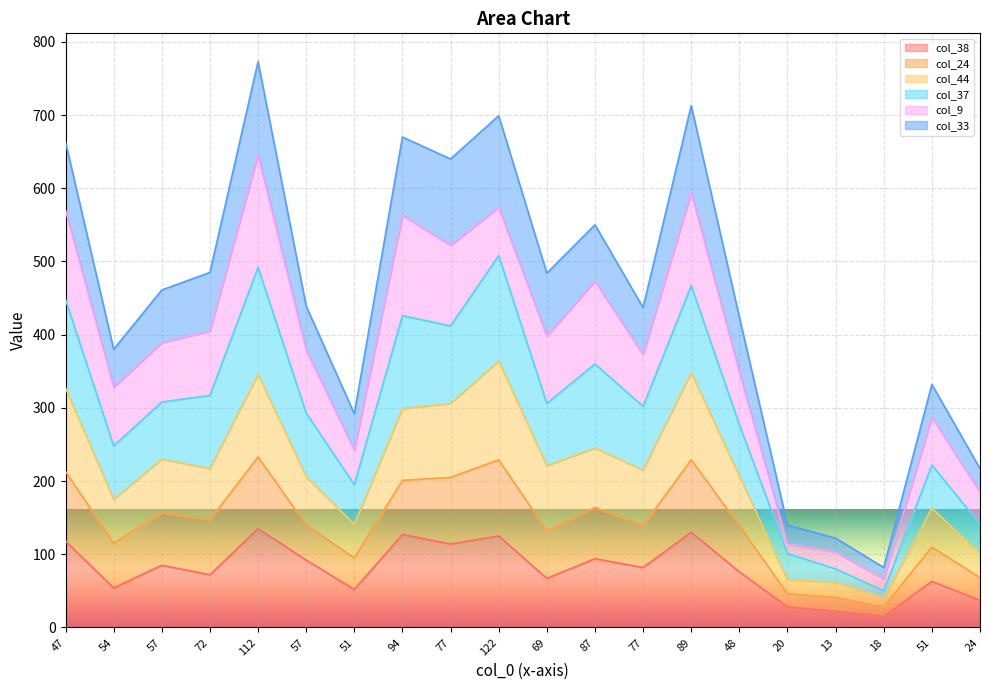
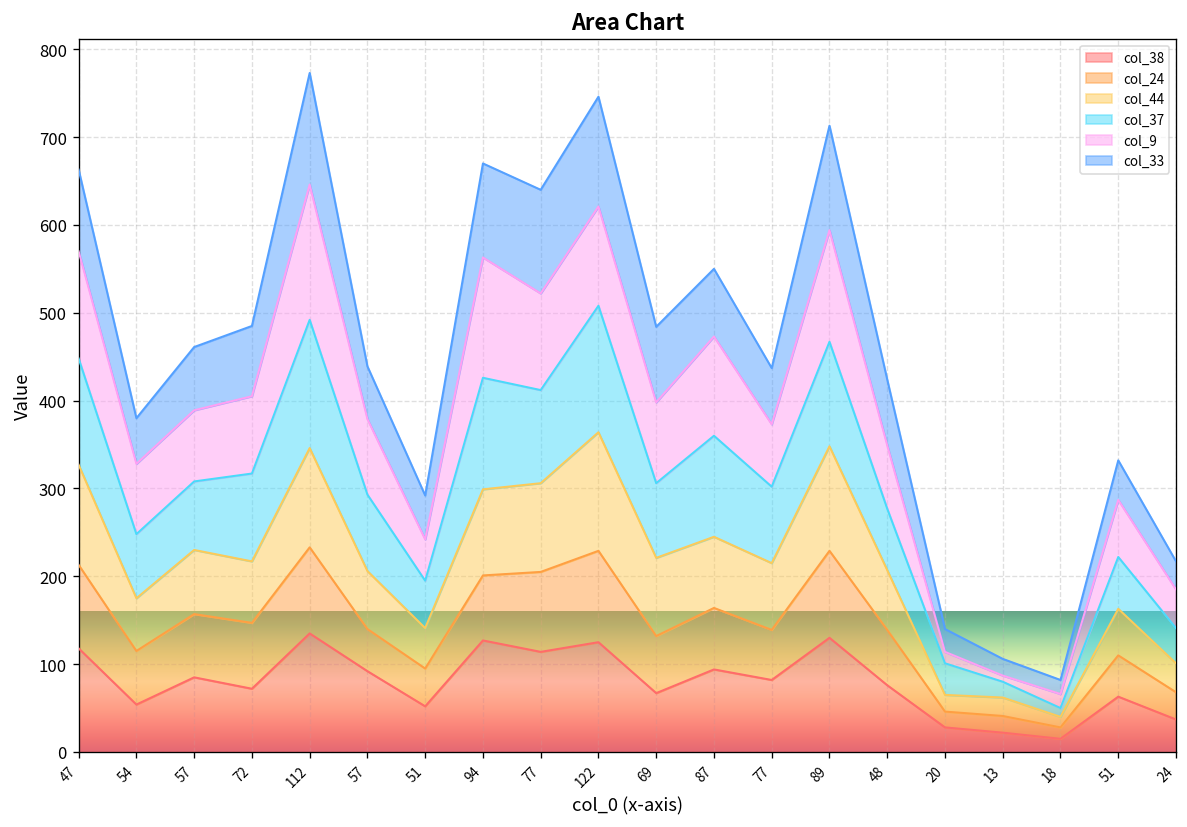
  {
    "col_9": {
      "47": 120,
      "54": 80,
      "72": 90,
      "112": 150,
      "94": 140,
-     "122": 70,
+     "122": 110,
      "69": 90,
      "87": 110,
      "89": 130,
      "48": 70,
      "20": 10,
-     "13": 20,
+     "13": 10,
      "18": 20,
      "24": 40
    }
  }
